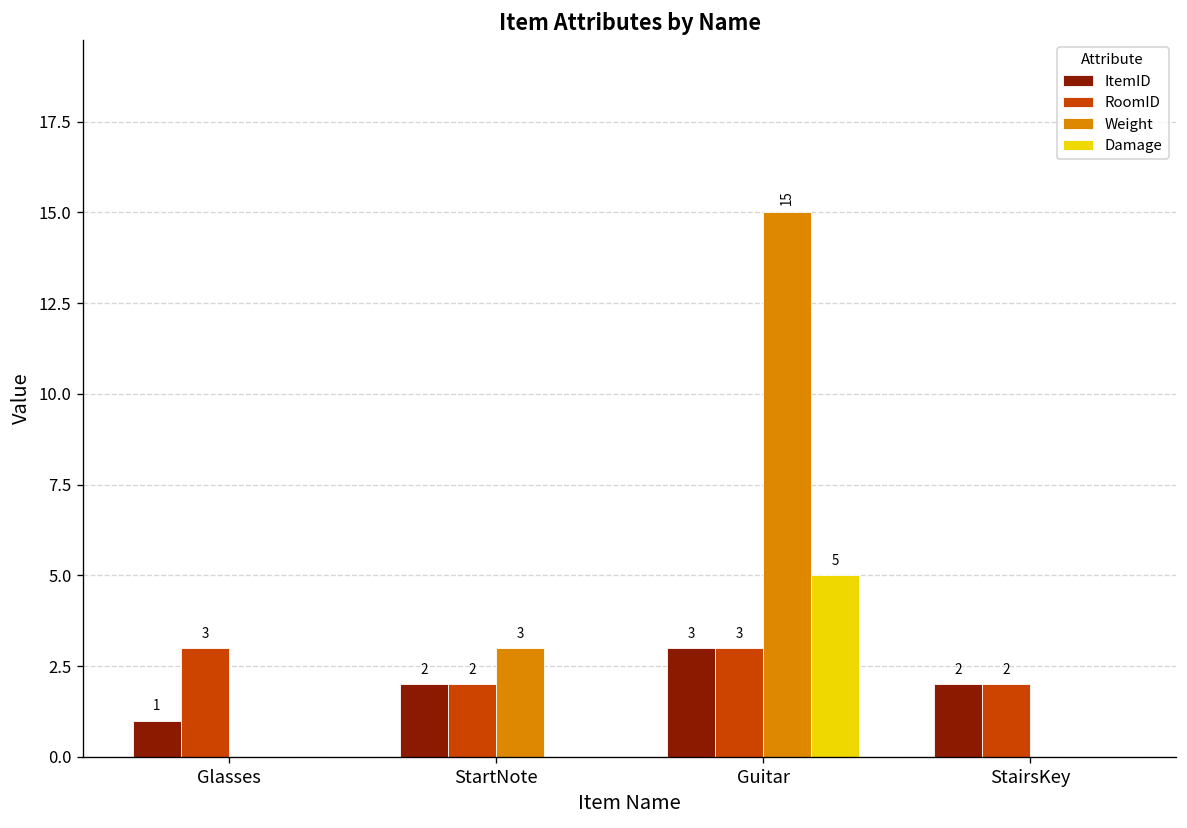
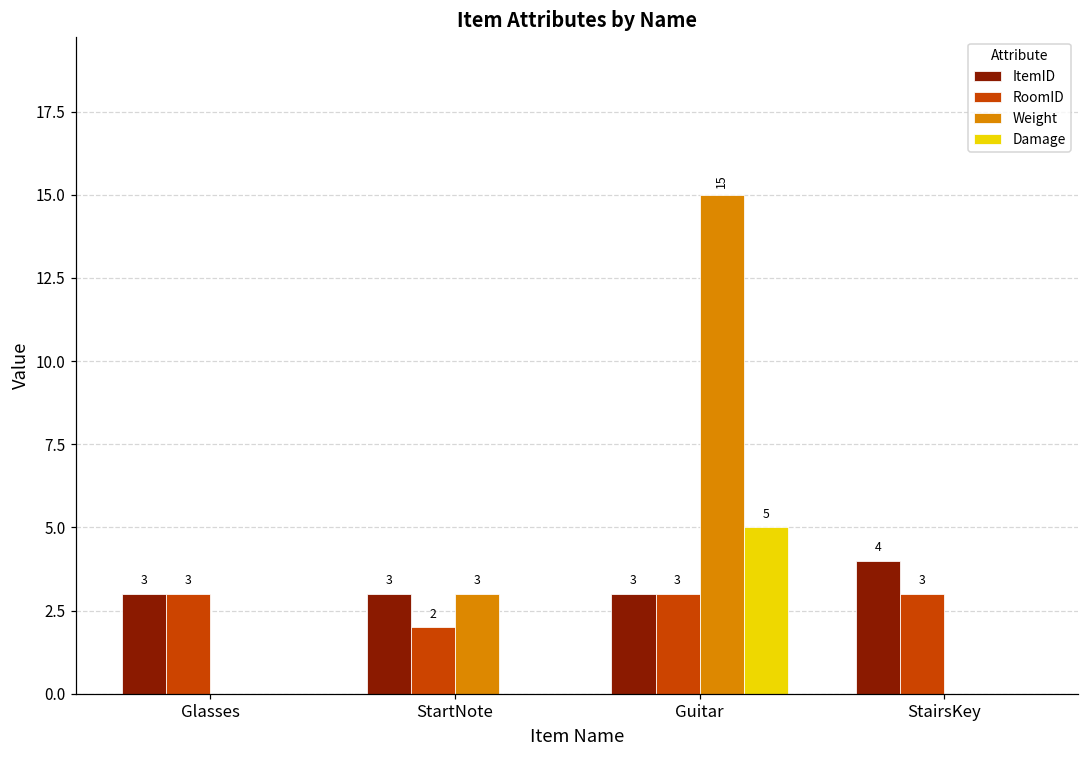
  {
    "ItemID": {
-     "Glasses": 1,
-     "StartNote": 2,
+     "Glasses": 3,
+     "StartNote": 3,
      "Guitar": 3,
-     "StairsKey": 2
+     "StairsKey": 4
    },
    "RoomID": {
      "Glasses": 3,
      "StartNote": 2,
      "Guitar": 3,
-     "StairsKey": 2
+     "StairsKey": 3
    },
    "Weight": {
      "StartNote": 3,
      "Guitar": 15
    },
    "Damage": {
      "Guitar": 5
    }
  }
